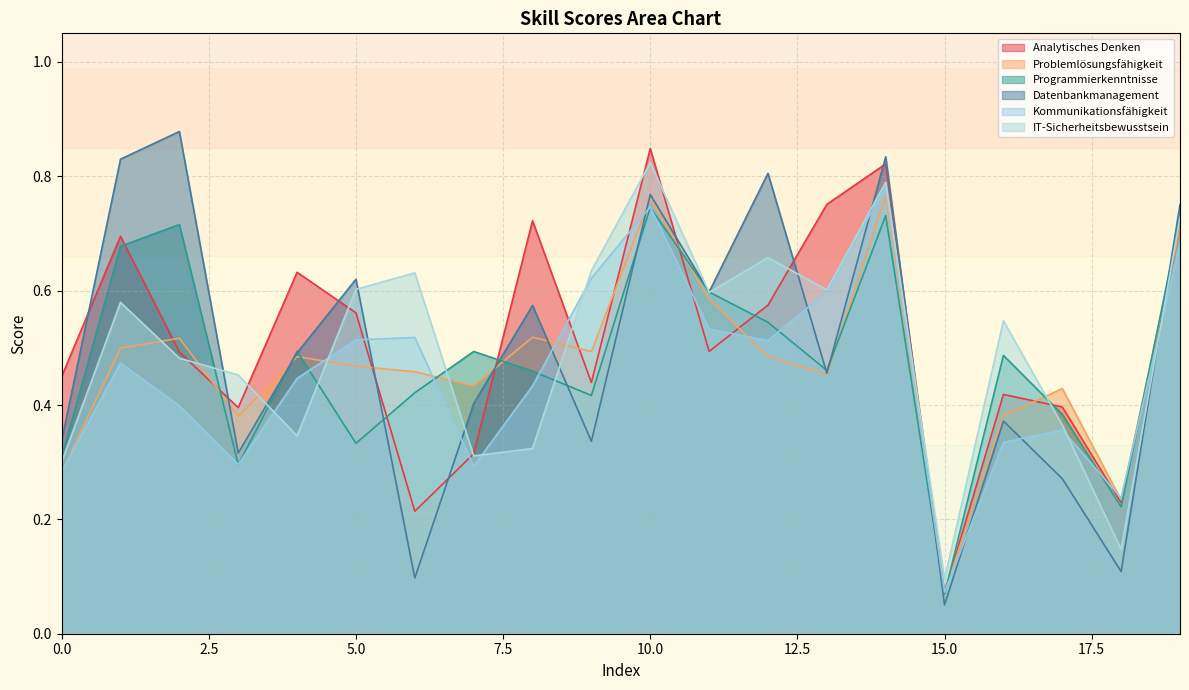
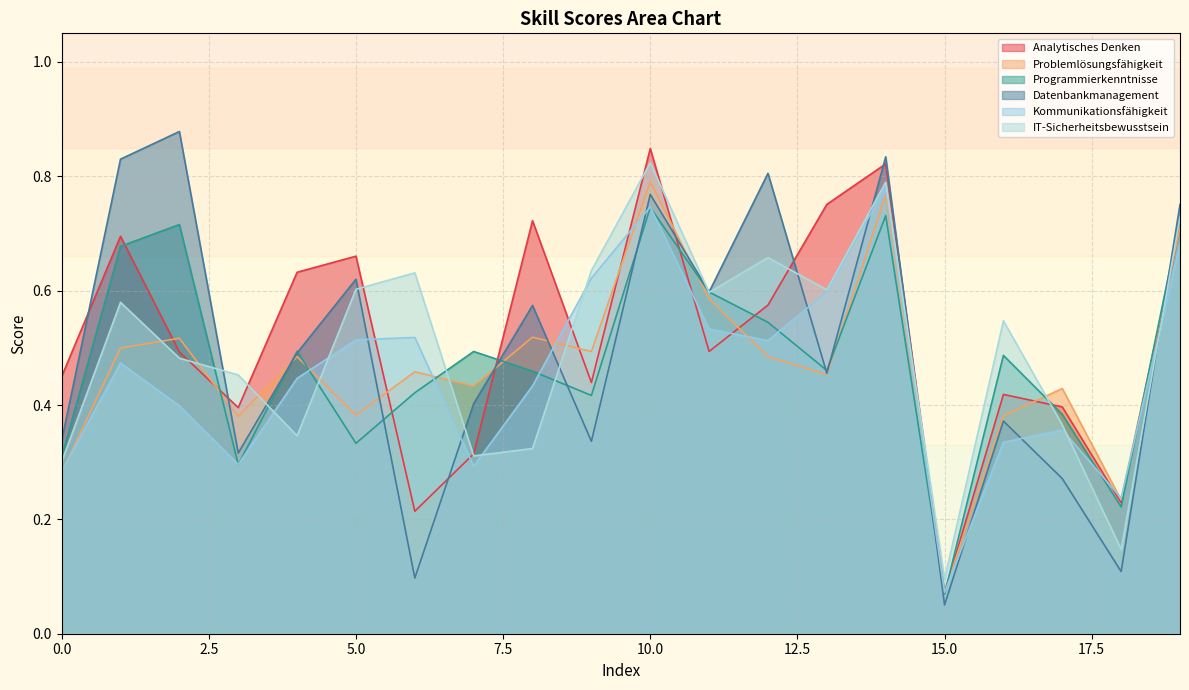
  {
    "Analytisches Denken": {
      "0.0": 0.45,
-     "5.0": 0.56,
+     "5.0": 0.66,
      "10.0": 0.85
    },
    "Problemlösungsfähigkeit": {
-     "5.0": 0.47,
-     "10.0": 0.76
+     "5.0": 0.38,
+     "10.0": 0.79
    }
  }
